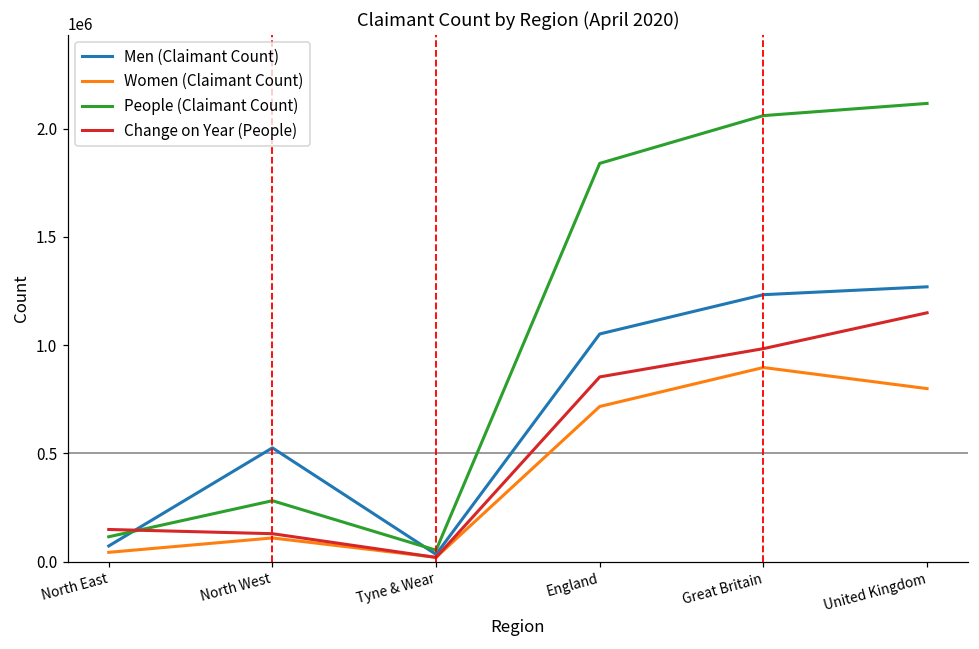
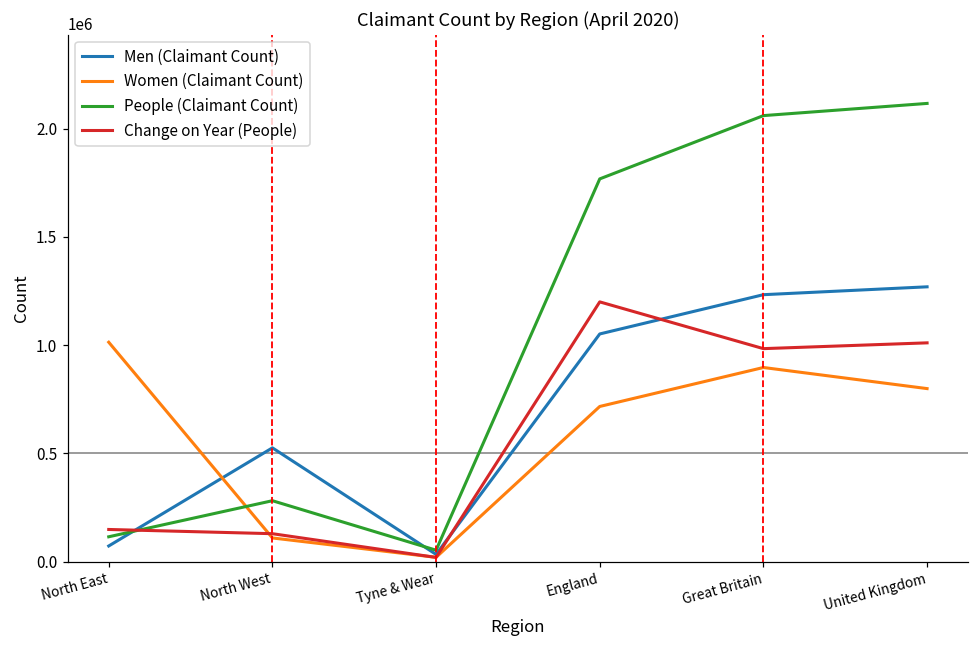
  {
    "Men (Claimant Count)": {
      "North East": 70000,
      "North West": 530000,
      "Tyne & Wear": 30000,
      "England": 1050000,
      "Great Britain": 1230000,
      "United Kingdom": 1270000
    },
    "Women (Claimant Count)": {
-     "North East": 40000,
+     "North East": 1010000,
      "North West": 110000,
      "England": 720000,
      "Great Britain": 900000,
      "United Kingdom": 800000
    },
    "People (Claimant Count)": {
      "North East": 110000,
      "North West": 280000,
      "Tyne & Wear": 50000,
-     "England": 1840000,
+     "England": 1770000,
      "Great Britain": 2060000,
      "United Kingdom": 2120000
    },
    "Change on Year (People)": {
      "North East": 150000,
      "North West": 130000,
-     "England": 850000,
+     "England": 1200000,
      "Great Britain": 980000,
-     "United Kingdom": 1150000
+     "United Kingdom": 1010000
    }
  }
